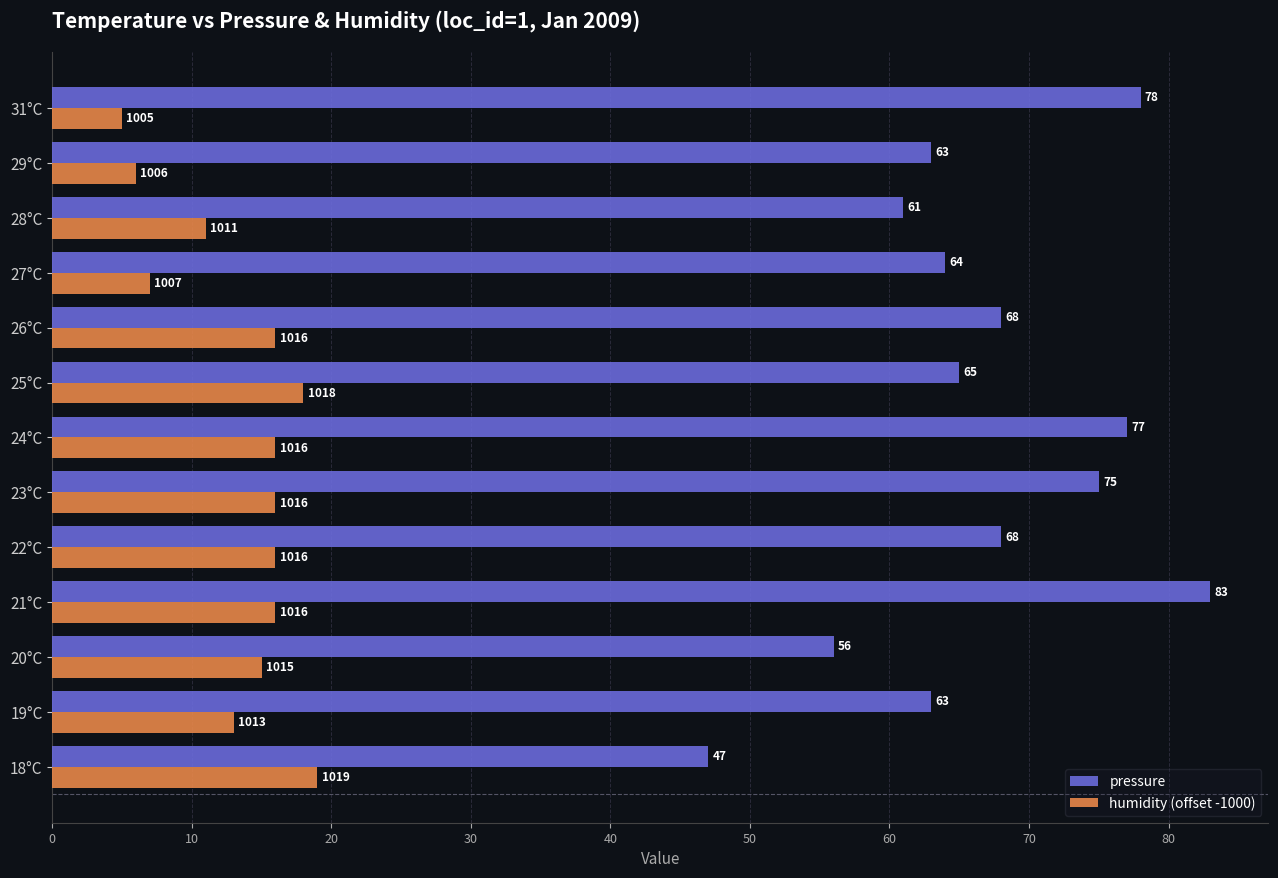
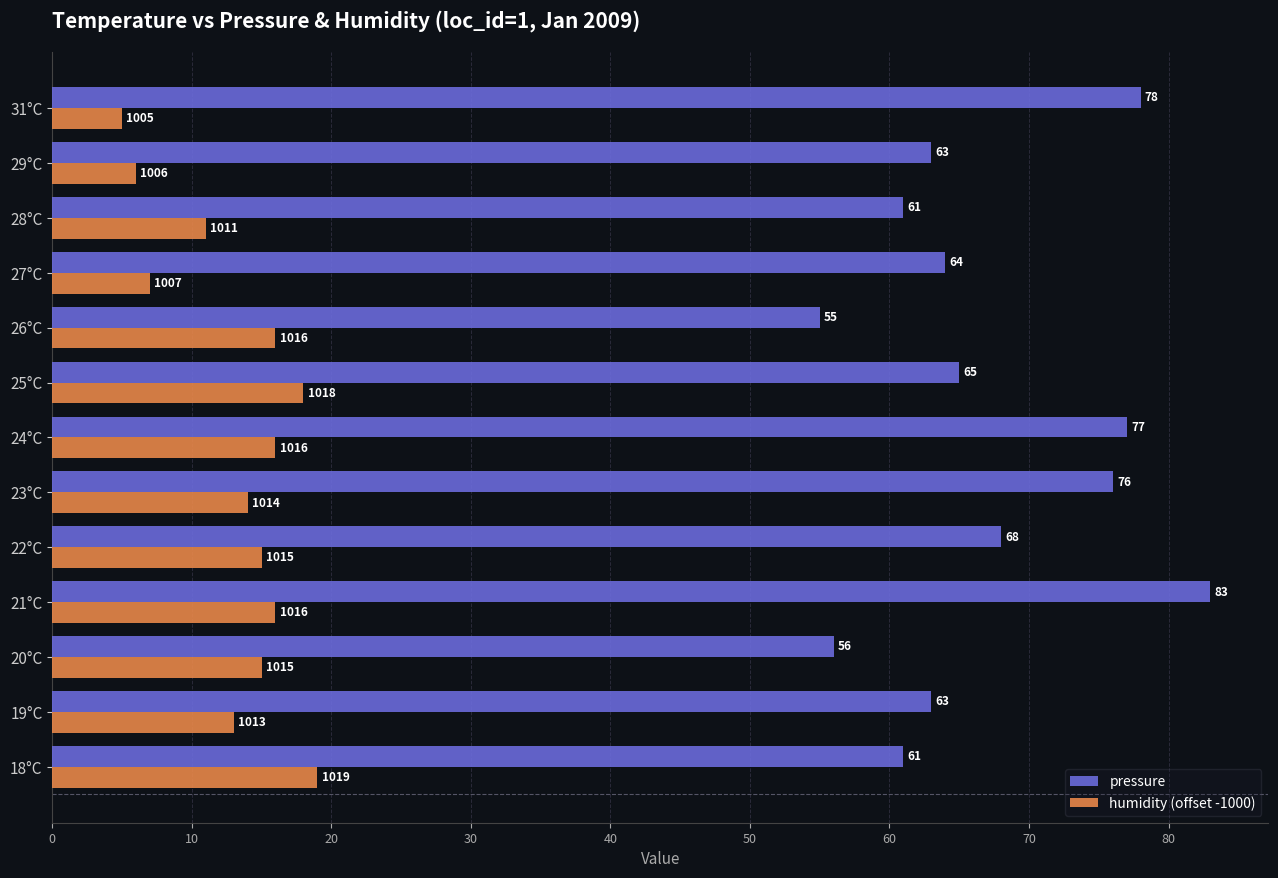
  {
    "pressure": {
      "31°C": 78,
      "29°C": 63,
      "28°C": 61,
      "27°C": 64,
-     "26°C": 68,
+     "26°C": 55,
      "25°C": 65,
      "24°C": 77,
-     "23°C": 75,
+     "23°C": 76,
      "22°C": 68,
      "21°C": 83,
      "20°C": 56,
      "19°C": 63,
-     "18°C": 47
+     "18°C": 61
    },
    "humidity (offset -1000)": {
-     "23°C": 1016,
-     "22°C": 1016
+     "23°C": 1014,
+     "22°C": 1015
    }
  }
